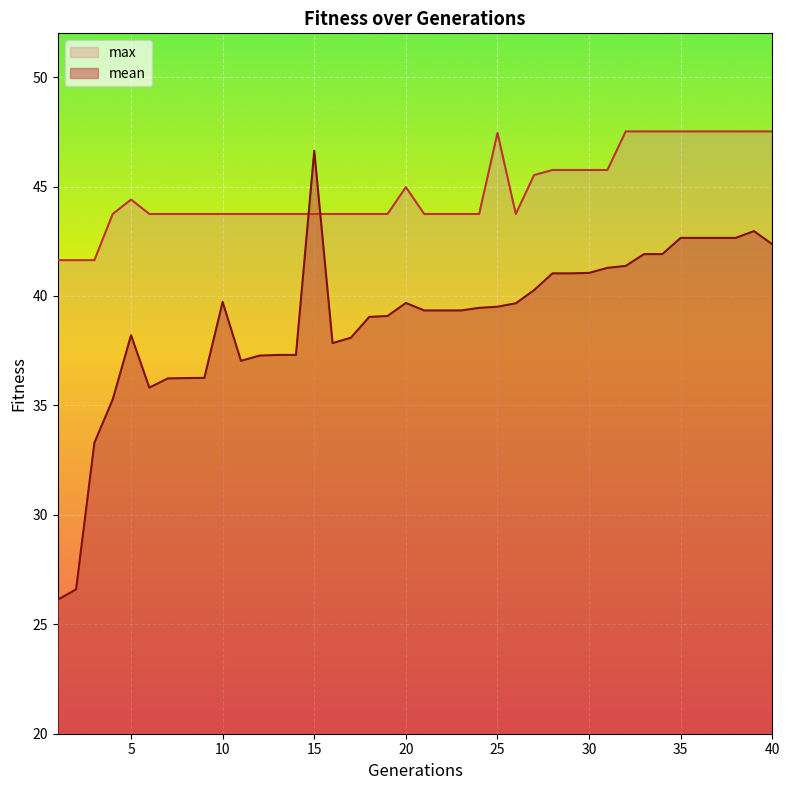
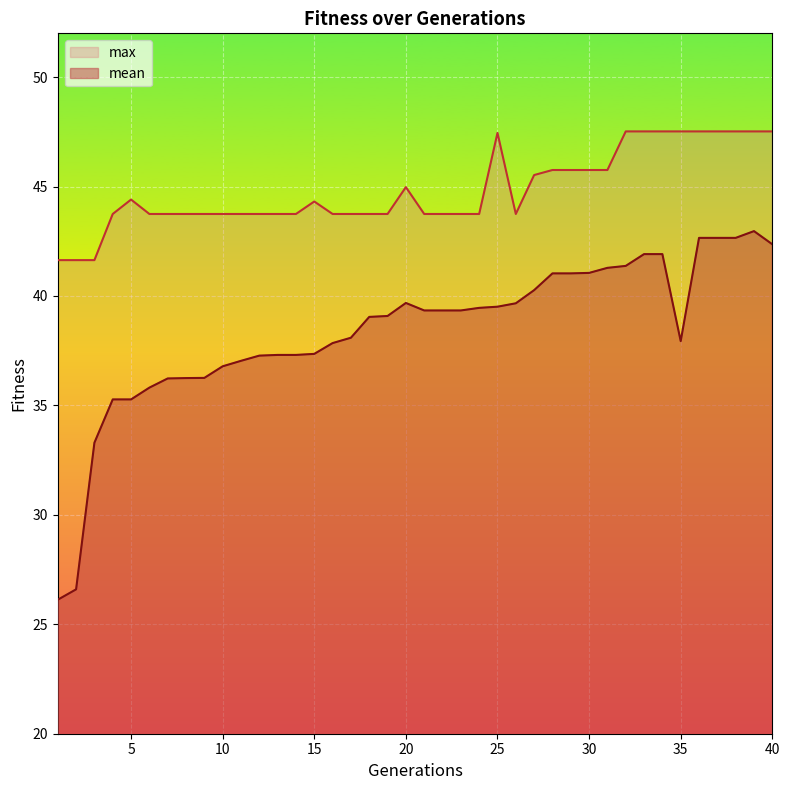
  {
    "max": {
      "5": 44.4,
      "10": 43.7,
-     "15": 43.7,
+     "15": 44.3,
      "20": 45.0,
      "25": 47.5,
      "30": 45.8,
      "35": 47.5,
      "40": 47.5
    },
    "mean": {
-     "5": 38.2,
-     "10": 39.7,
-     "15": 46.6,
+     "5": 35.3,
+     "10": 36.8,
+     "15": 37.4,
      "20": 39.7,
      "25": 39.5,
      "30": 41.1,
-     "35": 42.7,
+     "35": 37.9,
      "40": 42.4
    }
  }
